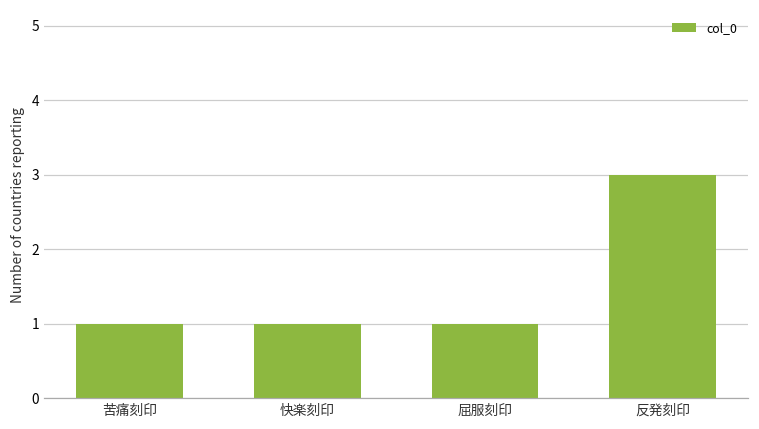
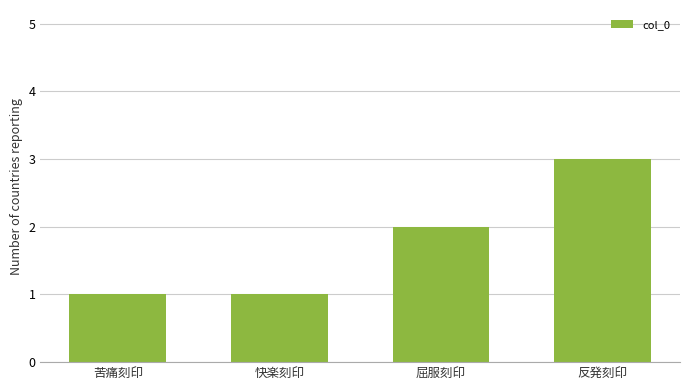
  {
    "苦痛刻印": 1,
    "快楽刻印": 1,
-   "屈服刻印": 1,
+   "屈服刻印": 2,
    "反発刻印": 3
  }
